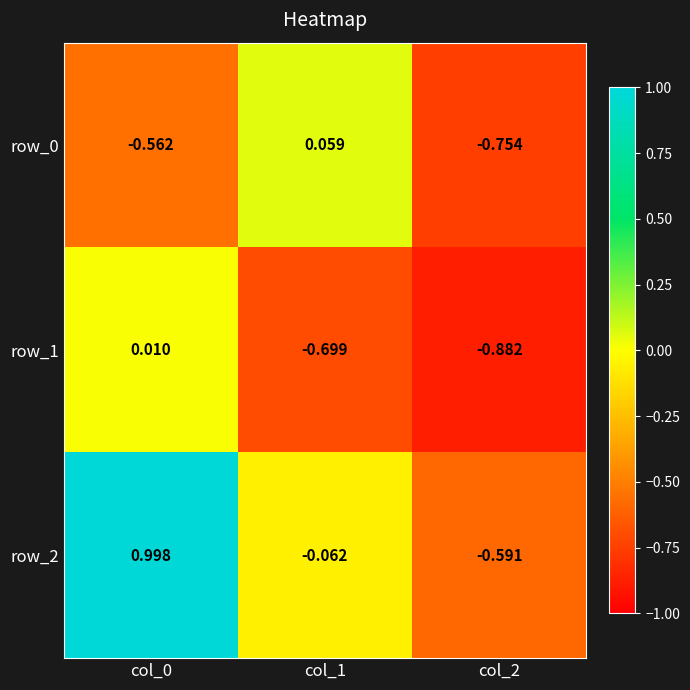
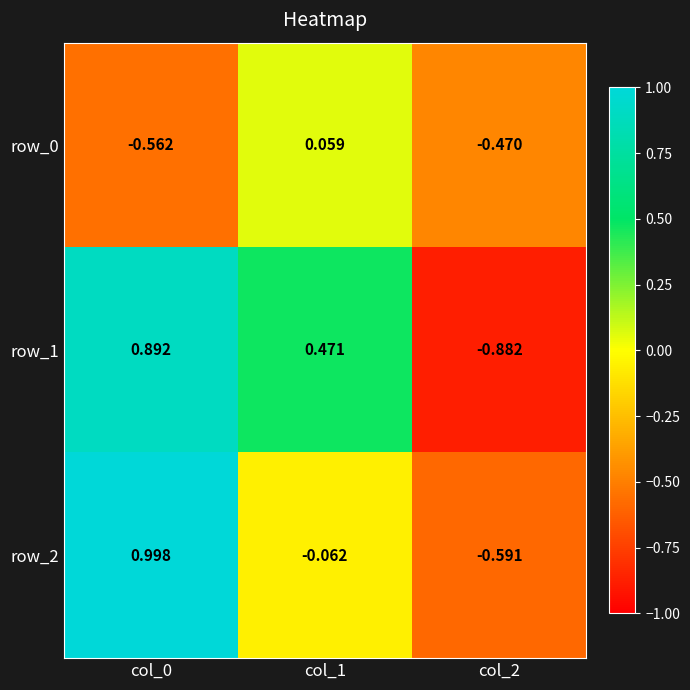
  {
    "row_0": {
      "col_0": -0.562,
      "col_1": 0.059,
-     "col_2": -0.754
+     "col_2": -0.470
    },
    "row_1": {
-     "col_0": 0.010,
-     "col_1": -0.699,
+     "col_0": 0.892,
+     "col_1": 0.471,
      "col_2": -0.882
    },
    "row_2": {
      "col_0": 0.998,
      "col_1": -0.062,
      "col_2": -0.591
    }
  }
